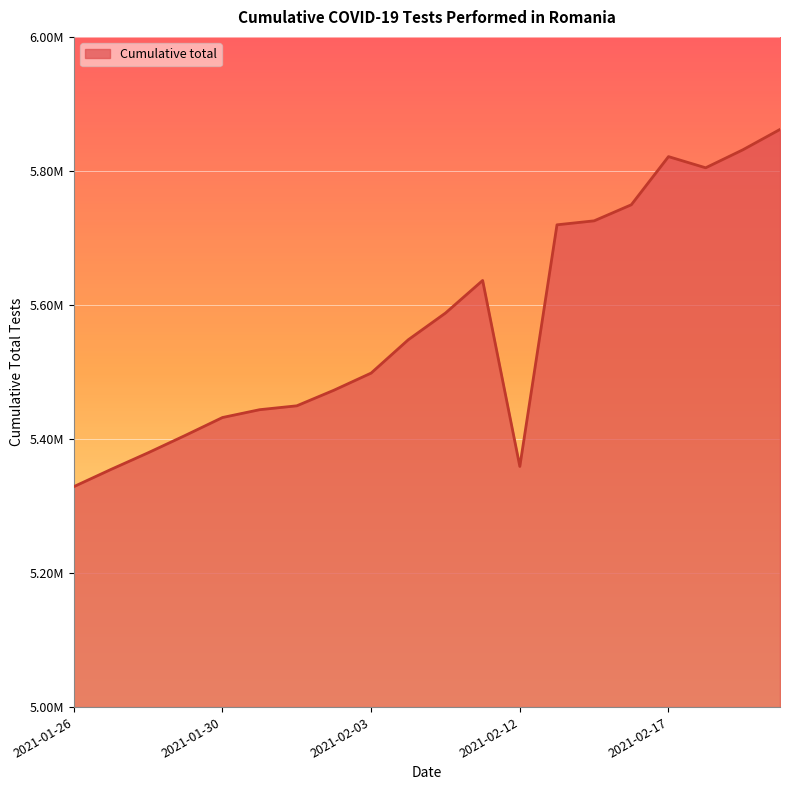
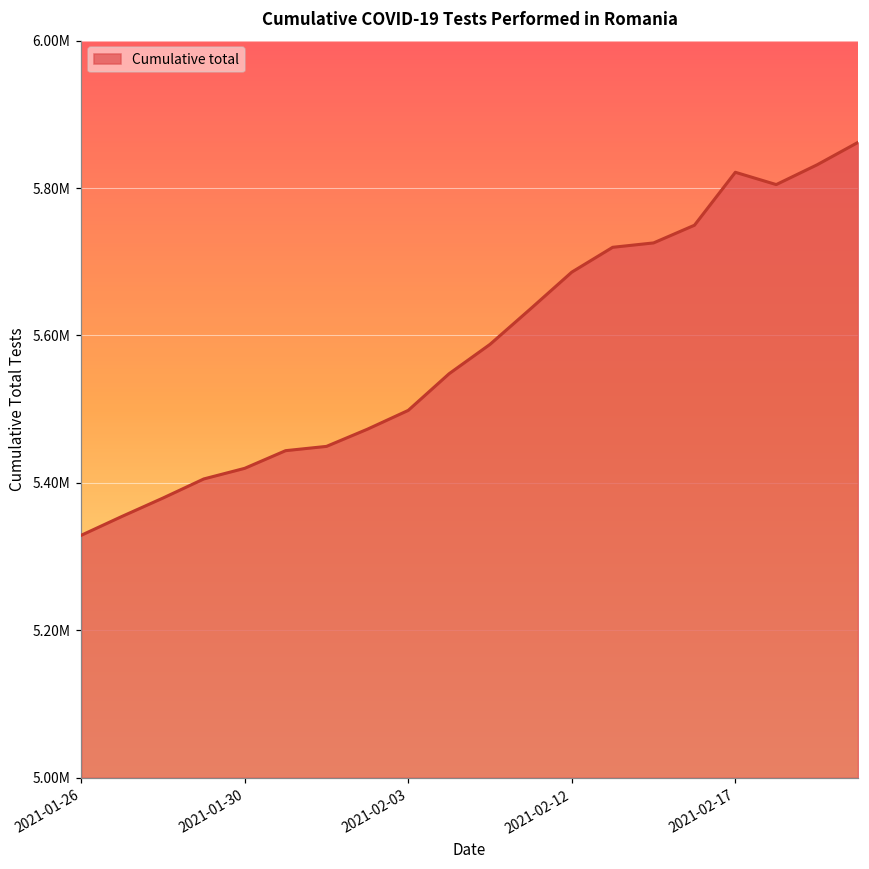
  {
    "2021-01-26": 5330000,
-   "2021-01-30": 5430000,
+   "2021-01-30": 5420000,
    "2021-02-03": 5500000,
-   "2021-02-12": 5360000,
+   "2021-02-12": 5690000,
    "2021-02-17": 5820000
  }
